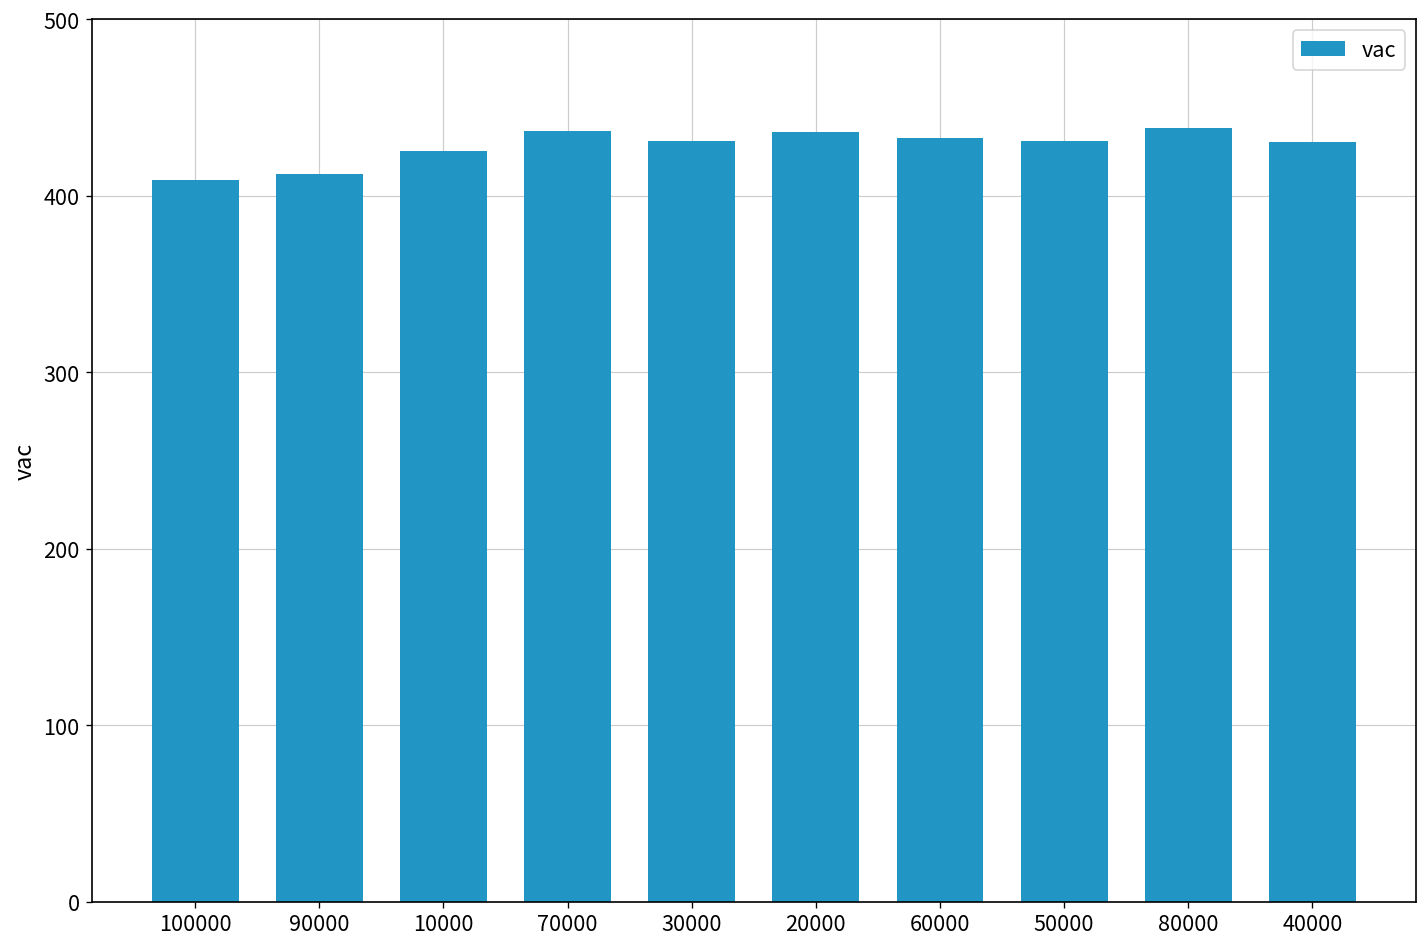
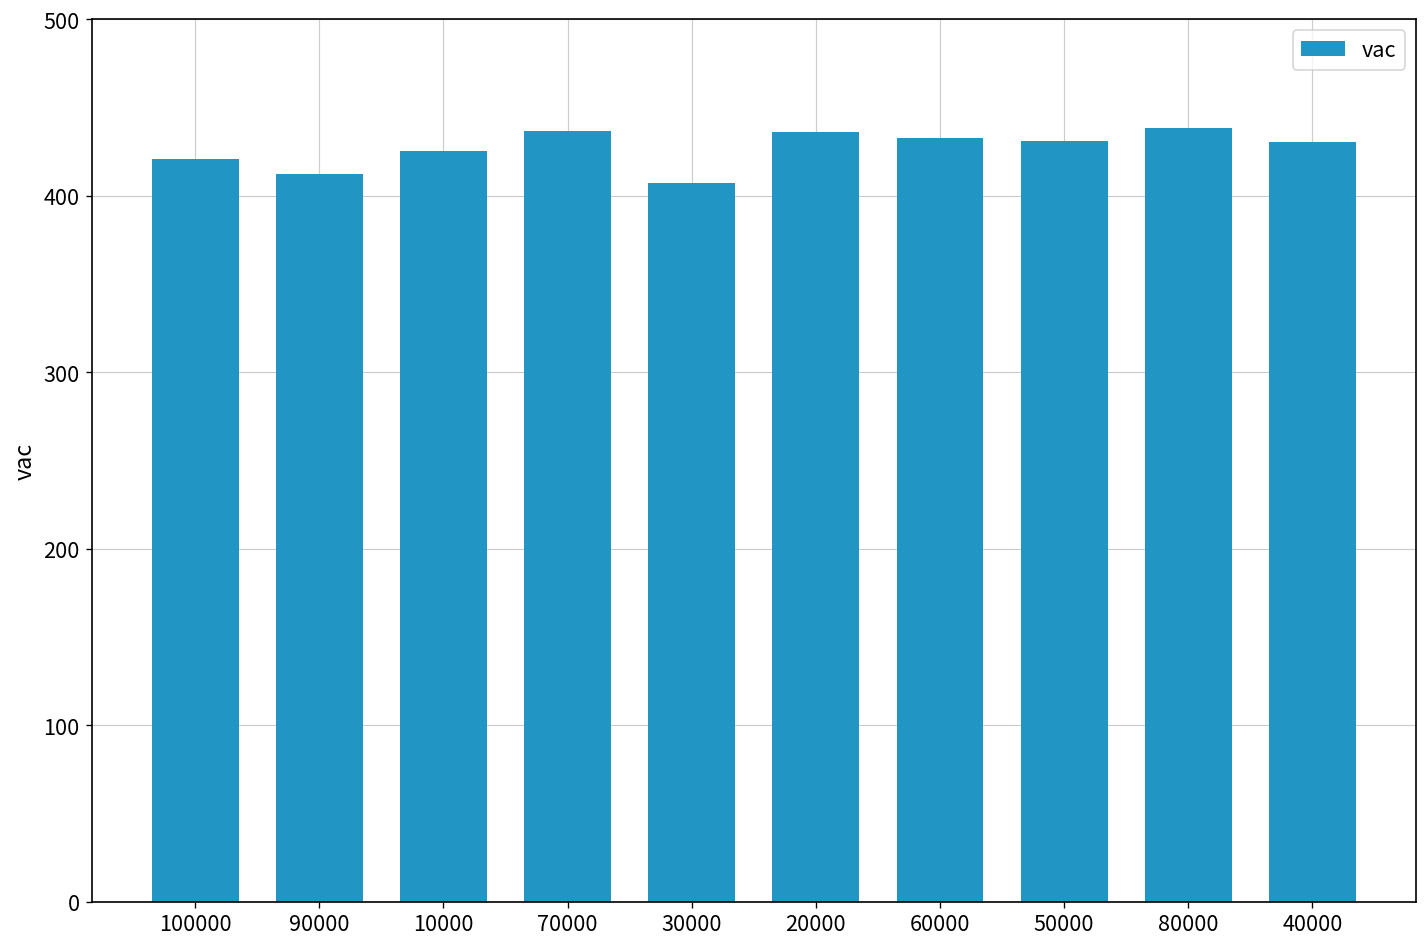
  {
-   "100000": 409,
+   "100000": 421,
    "90000": 413,
    "10000": 426,
    "70000": 437,
-   "30000": 431,
+   "30000": 407,
    "20000": 436,
    "60000": 433,
    "50000": 431,
    "80000": 438,
    "40000": 430
  }
